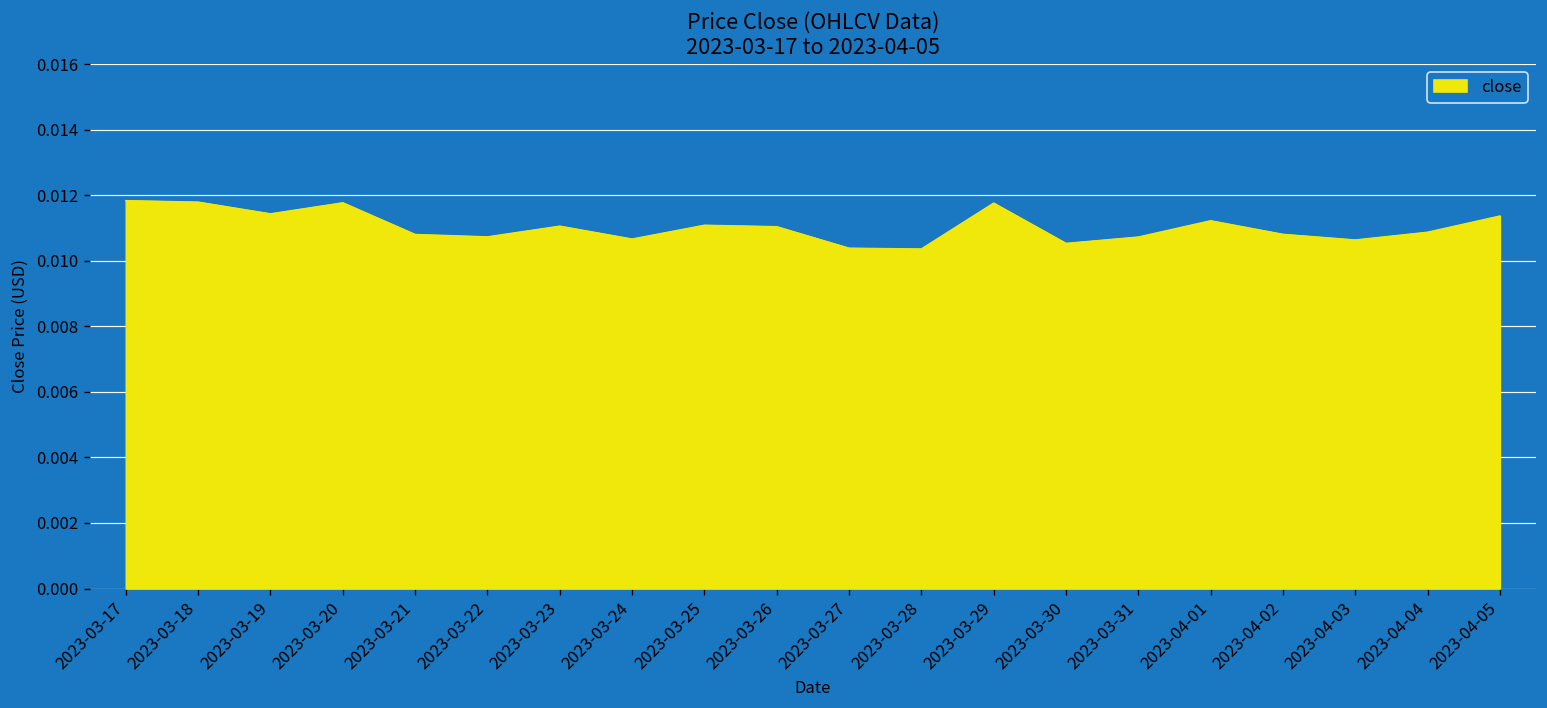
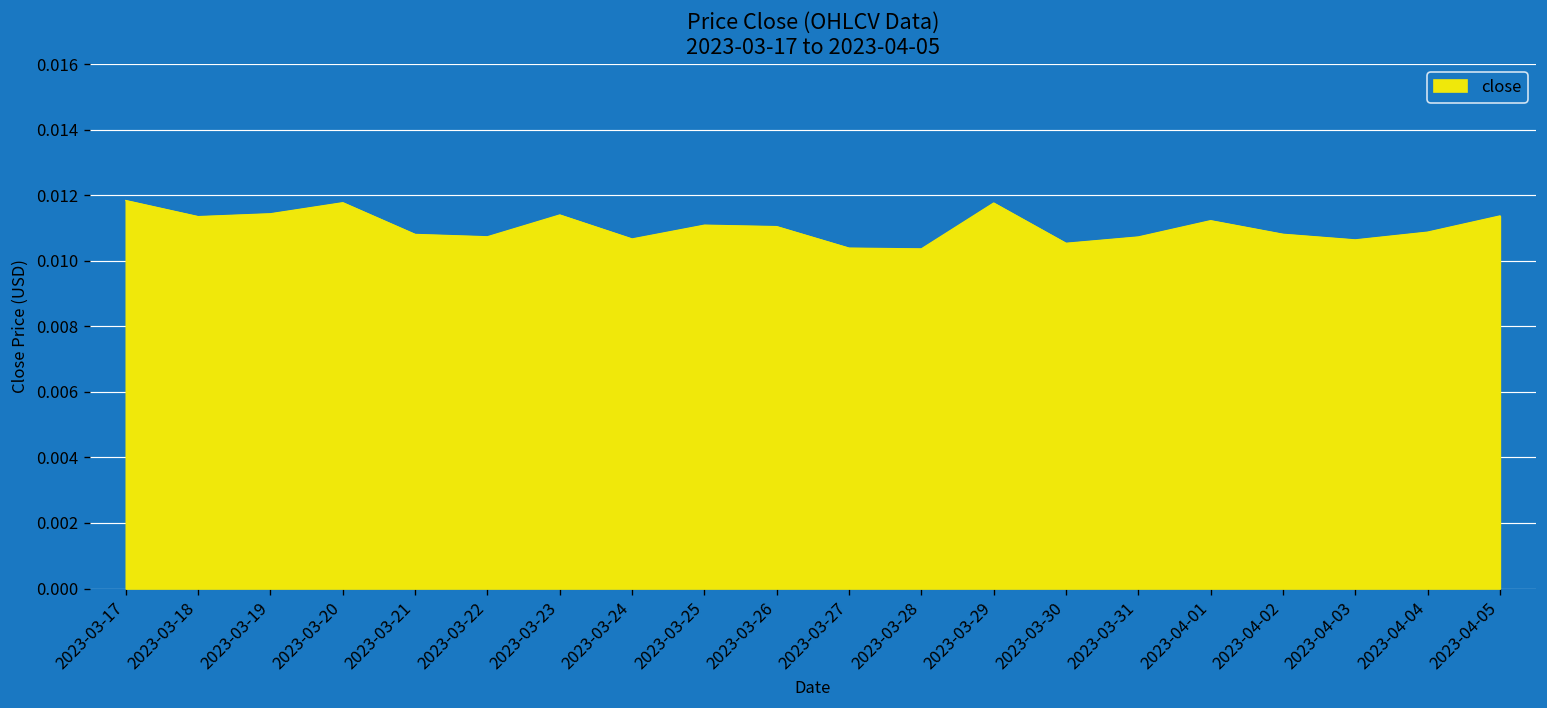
  {
    "2023-03-17": 0.0118,
-   "2023-03-18": 0.0118,
+   "2023-03-18": 0.0113,
    "2023-03-19": 0.0114,
    "2023-03-20": 0.0118,
    "2023-03-21": 0.0108,
    "2023-03-22": 0.0107,
-   "2023-03-23": 0.0111,
+   "2023-03-23": 0.0114,
    "2023-03-24": 0.0107,
    "2023-03-25": 0.0111,
    "2023-03-26": 0.0110,
    "2023-03-27": 0.0104,
    "2023-03-28": 0.0104,
    "2023-03-29": 0.0118,
    "2023-03-30": 0.0105,
    "2023-03-31": 0.0107,
    "2023-04-01": 0.0112,
    "2023-04-02": 0.0108,
    "2023-04-03": 0.0106,
    "2023-04-04": 0.0109,
    "2023-04-05": 0.0114
  }
